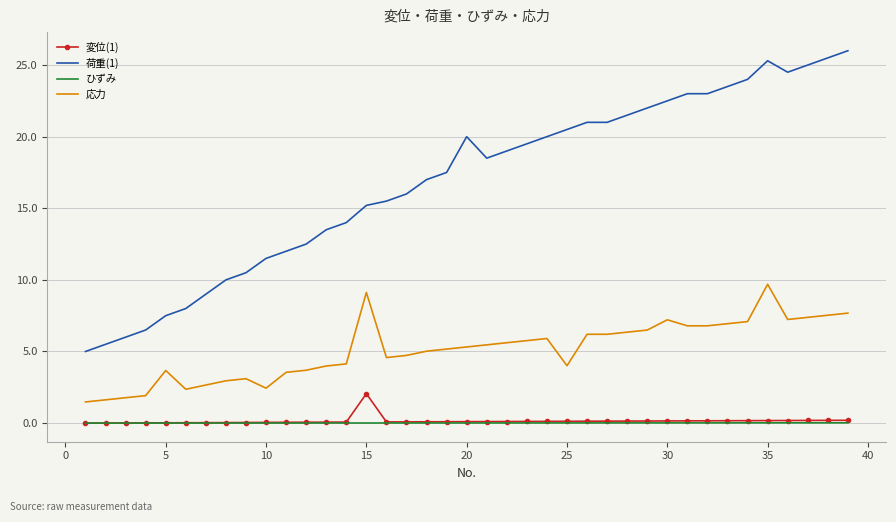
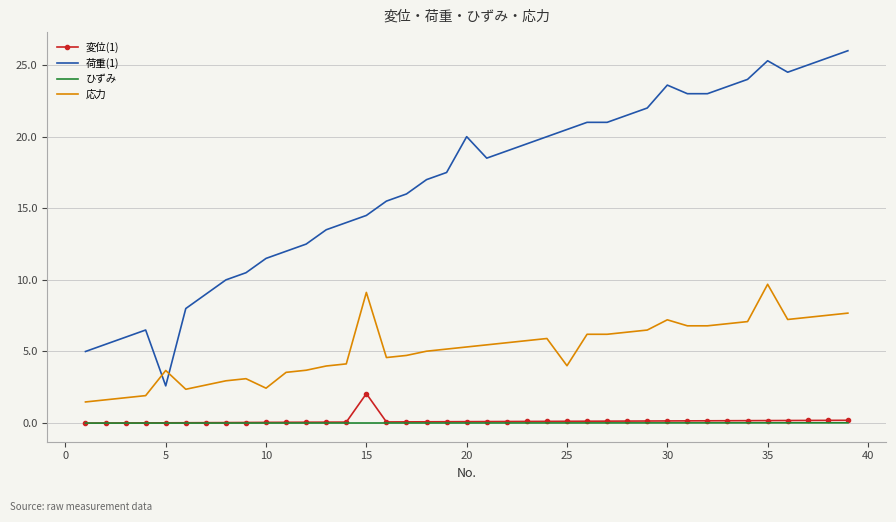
  {
    "変位(1)": {
      "15": 2.1
    },
    "荷重(1)": {
-     "5": 7.5,
+     "5": 2.6,
      "10": 11.5,
-     "15": 15.2,
+     "15": 14.5,
      "20": 20.0,
      "25": 20.5,
-     "30": 22.5,
+     "30": 23.6,
      "35": 25.3
    },
    "ひずみ": {
      "15": 0.0
    },
    "応力": {
      "5": 3.7,
      "10": 2.4,
      "15": 9.1,
      "20": 5.3,
      "25": 4.0,
      "30": 7.2,
      "35": 9.7
    }
  }
